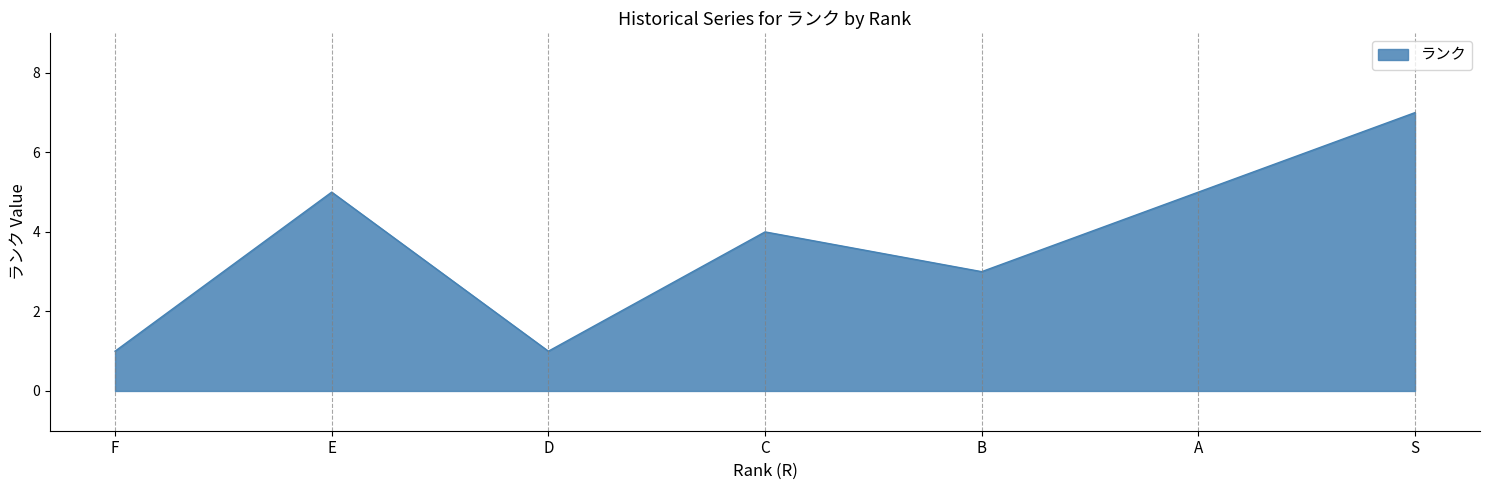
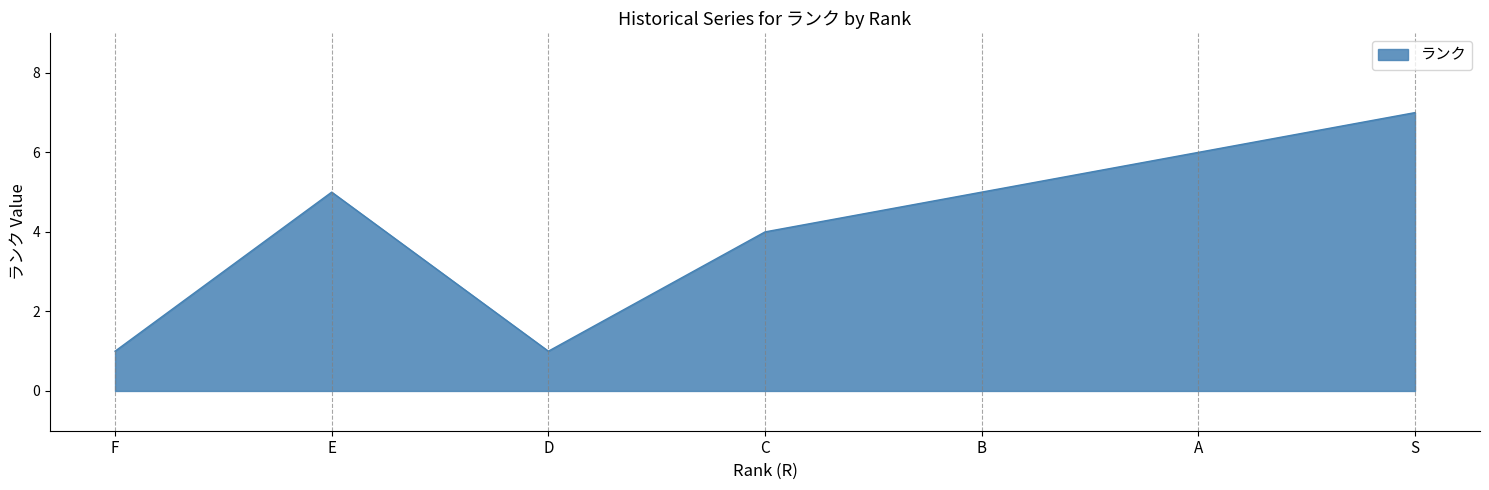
  {
    "F": 1,
    "E": 5,
    "D": 1,
    "C": 4,
-   "B": 3,
-   "A": 5,
+   "B": 5,
+   "A": 6,
    "S": 7
  }
